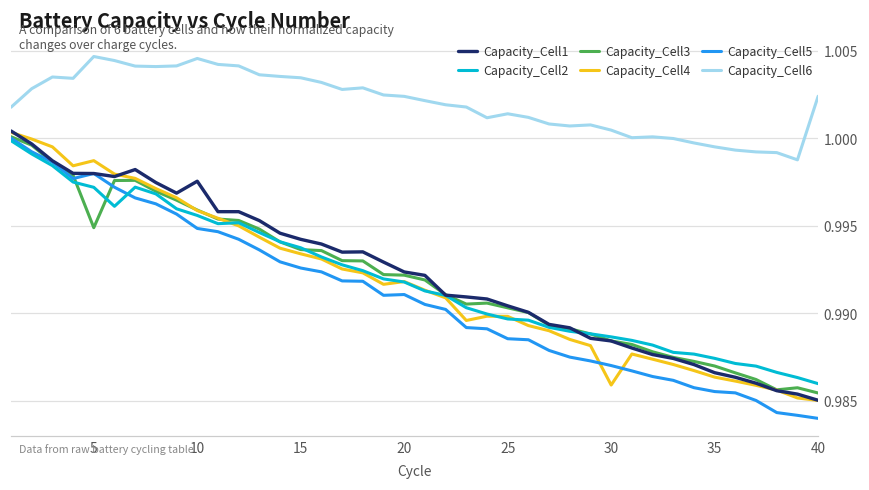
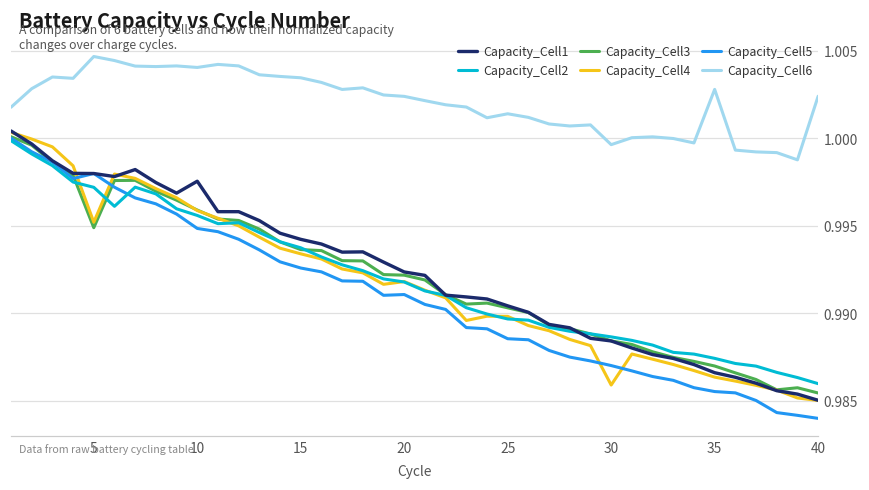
  {
    "Capacity_Cell1": {
      "10": 0.9976,
      "15": 0.9942,
      "20": 0.9924,
      "35": 0.9866
    },
    "Capacity_Cell3": {
      "5": 0.9949,
      "20": 0.9922,
      "35": 0.9870,
      "40": 0.9855
    },
    "Capacity_Cell4": {
-     "5": 0.9987,
+     "5": 0.9952,
      "15": 0.9934,
      "30": 0.9859,
      "35": 0.9864
    },
    "Capacity_Cell6": {
      "5": 1.0047,
-     "10": 1.0046,
+     "10": 1.0041,
      "15": 1.0035,
      "20": 1.0024,
      "25": 1.0014,
-     "30": 1.0005,
-     "35": 0.9995,
+     "30": 0.9996,
+     "35": 1.0028,
      "40": 1.0024
    }
  }
